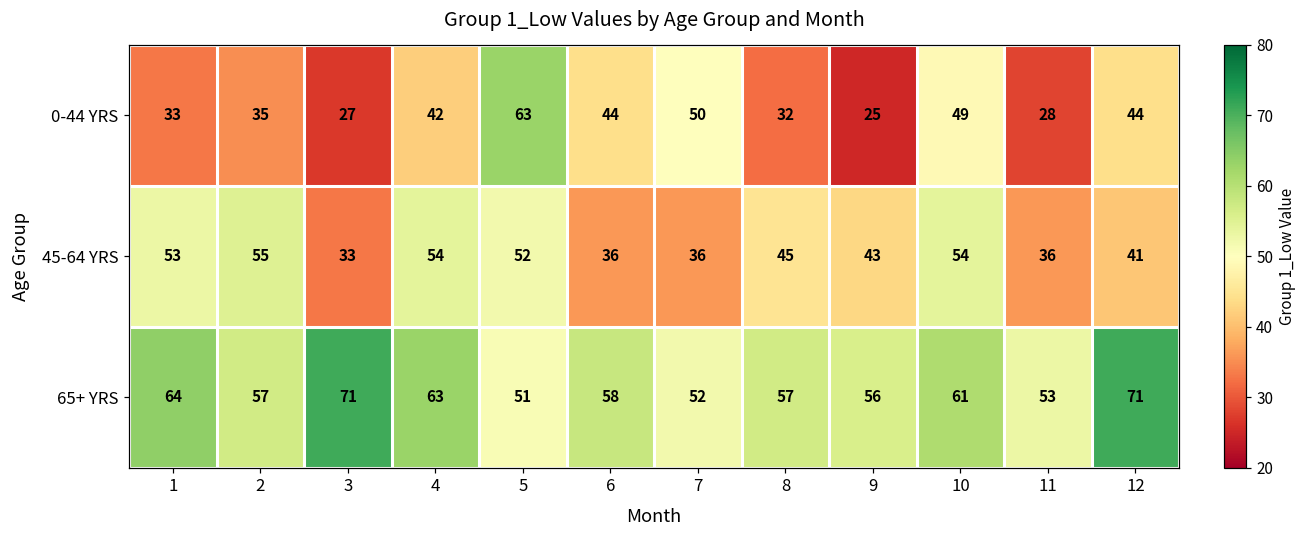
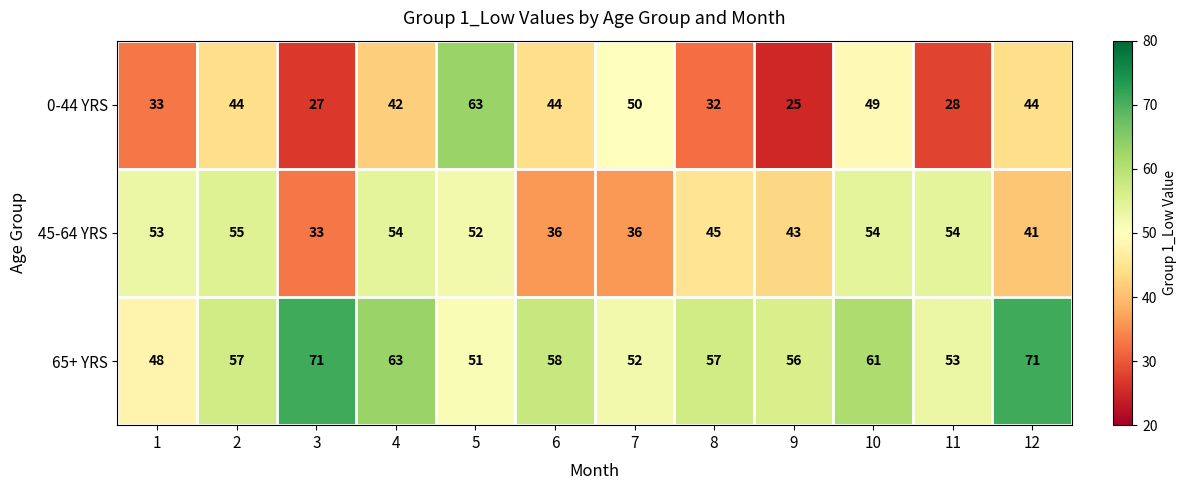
  {
    "0-44 YRS": {
      "1": 33,
-     "2": 35,
+     "2": 44,
      "3": 27,
      "4": 42,
      "5": 63,
      "6": 44,
      "7": 50,
      "8": 32,
      "9": 25,
      "10": 49,
      "11": 28,
      "12": 44
    },
    "45-64 YRS": {
      "1": 53,
      "2": 55,
      "3": 33,
      "4": 54,
      "5": 52,
      "6": 36,
      "7": 36,
      "8": 45,
      "9": 43,
      "10": 54,
-     "11": 36,
+     "11": 54,
      "12": 41
    },
    "65+ YRS": {
-     "1": 64,
+     "1": 48,
      "2": 57,
      "3": 71,
      "4": 63,
      "5": 51,
      "6": 58,
      "7": 52,
      "8": 57,
      "9": 56,
      "10": 61,
      "11": 53,
      "12": 71
    }
  }
